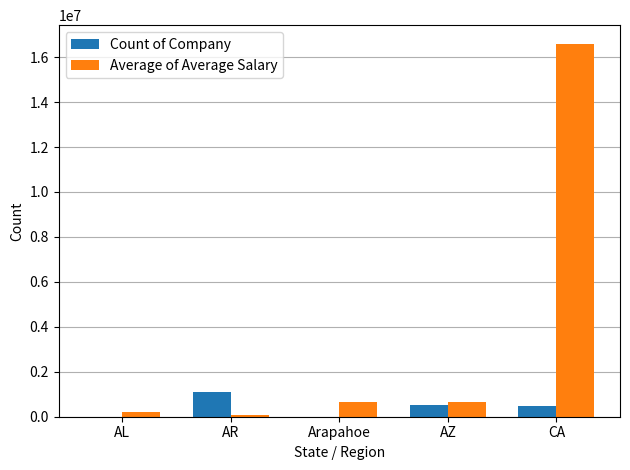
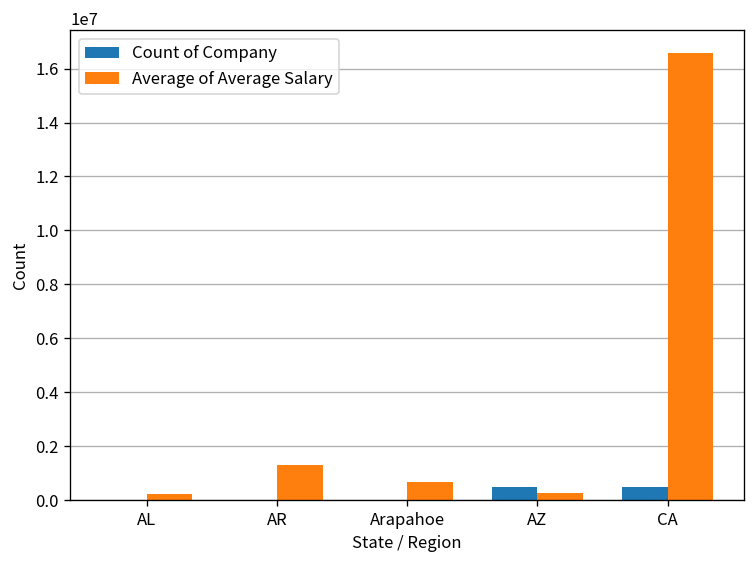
  {
    "Count of Company": {
-     "AR": 1100000,
+     "AR": 0,
      "AZ": 500000,
      "CA": 500000
    },
    "Average of Average Salary": {
      "AL": 200000,
-     "AR": 100000,
+     "AR": 1300000,
      "Arapahoe": 700000,
-     "AZ": 600000,
+     "AZ": 300000,
      "CA": 16600000
    }
  }
